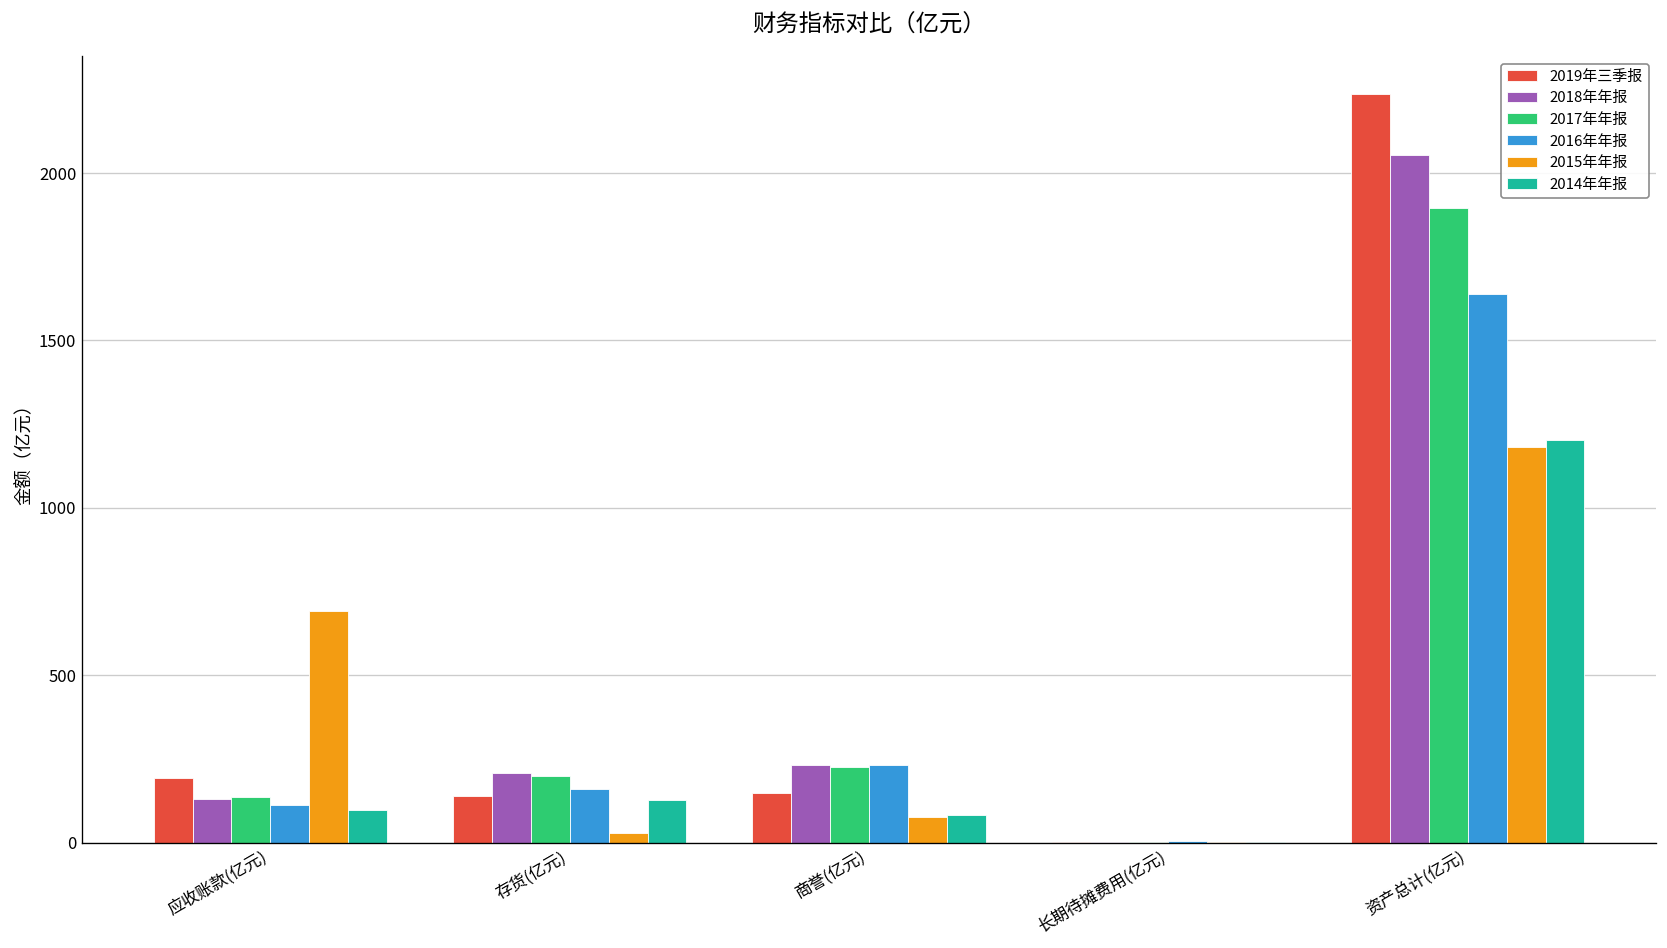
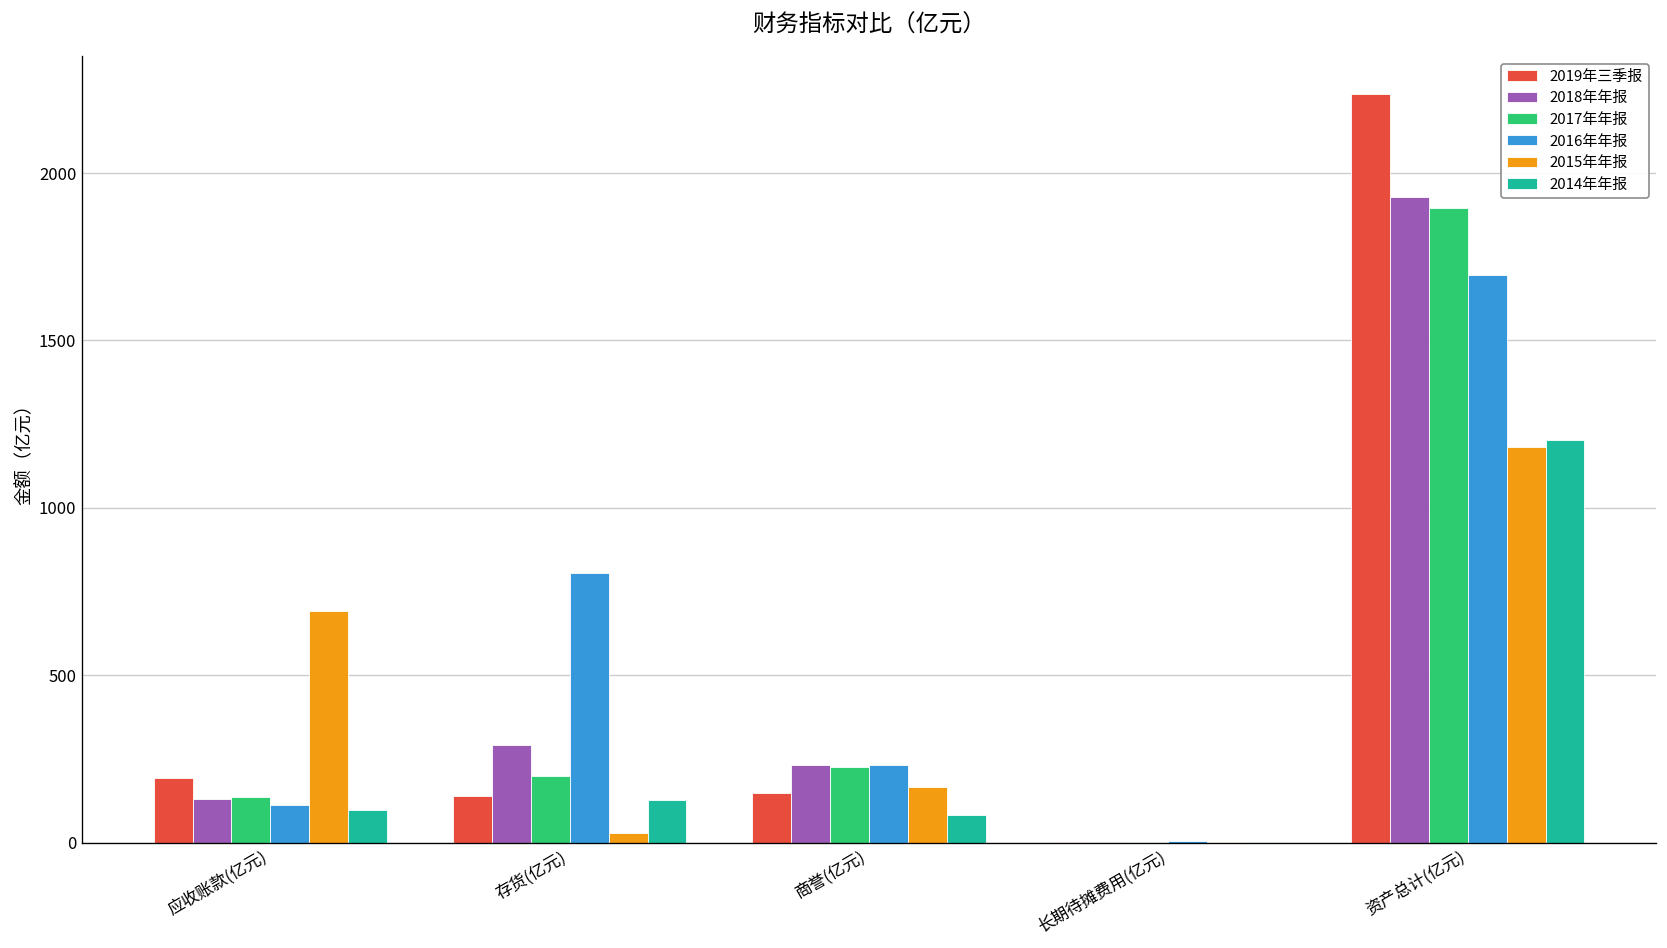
  {
    "2019年三季报": {
      "应收账款(亿元)": 190,
      "存货(亿元)": 140,
      "商誉(亿元)": 150,
      "资产总计(亿元)": 2240
    },
    "2018年年报": {
      "应收账款(亿元)": 130,
-     "存货(亿元)": 210,
+     "存货(亿元)": 290,
      "商誉(亿元)": 230,
-     "资产总计(亿元)": 2050
+     "资产总计(亿元)": 1930
    },
    "2016年年报": {
      "应收账款(亿元)": 110,
-     "存货(亿元)": 160,
+     "存货(亿元)": 810,
      "商誉(亿元)": 230,
-     "资产总计(亿元)": 1640
+     "资产总计(亿元)": 1690
    },
    "2015年年报": {
      "应收账款(亿元)": 690,
      "存货(亿元)": 30,
-     "商誉(亿元)": 80,
+     "商誉(亿元)": 170,
      "资产总计(亿元)": 1180
    }
  }
